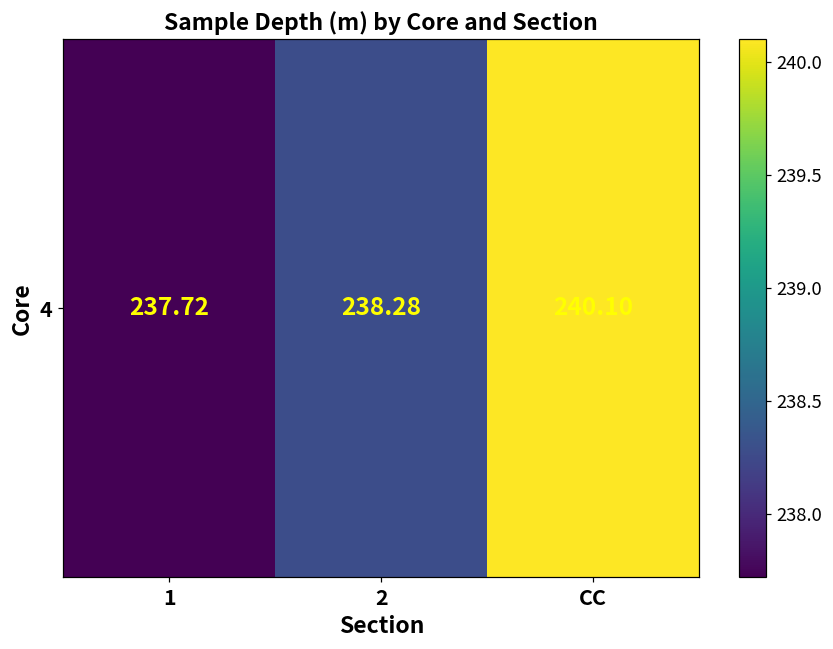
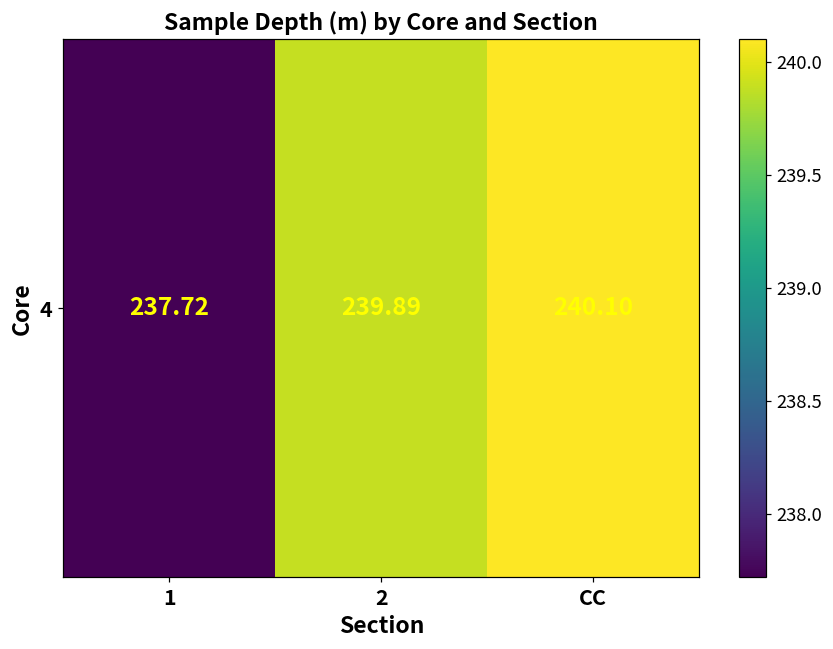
  {
    "4": {
      "1": 237.72,
-     "2": 238.28
+     "2": 239.89
    }
  }
